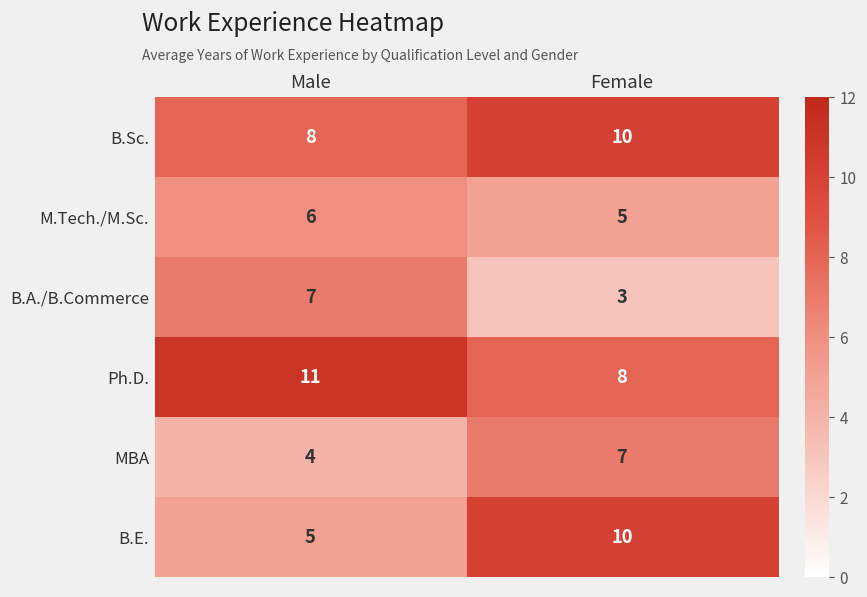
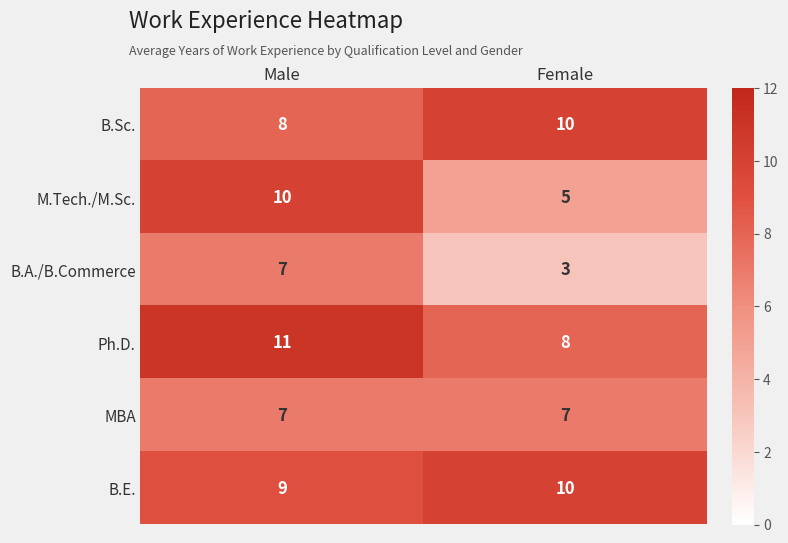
  {
    "B.Sc.": {
      "Male": 8,
      "Female": 10
    },
    "M.Tech./M.Sc.": {
-     "Male": 6,
+     "Male": 10,
      "Female": 5
    },
    "B.A./B.Commerce": {
      "Male": 7,
      "Female": 3
    },
    "Ph.D.": {
      "Male": 11,
      "Female": 8
    },
    "MBA": {
-     "Male": 4,
+     "Male": 7,
      "Female": 7
    },
    "B.E.": {
-     "Male": 5,
+     "Male": 9,
      "Female": 10
    }
  }
